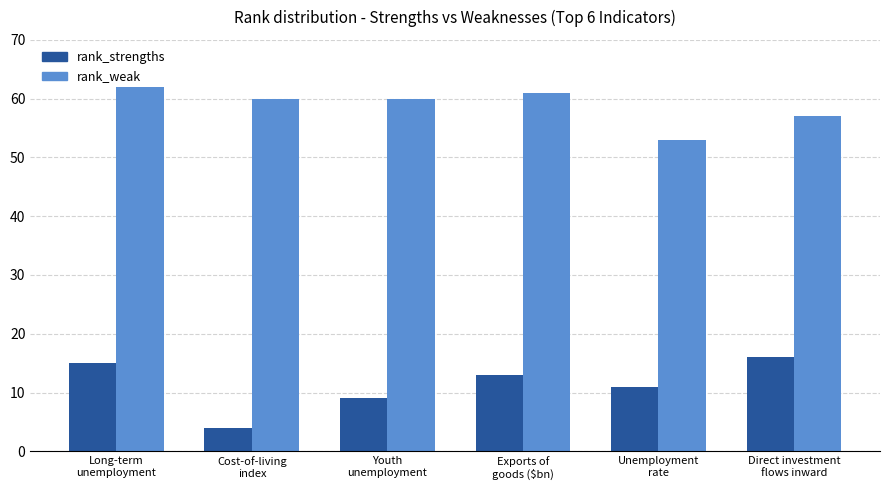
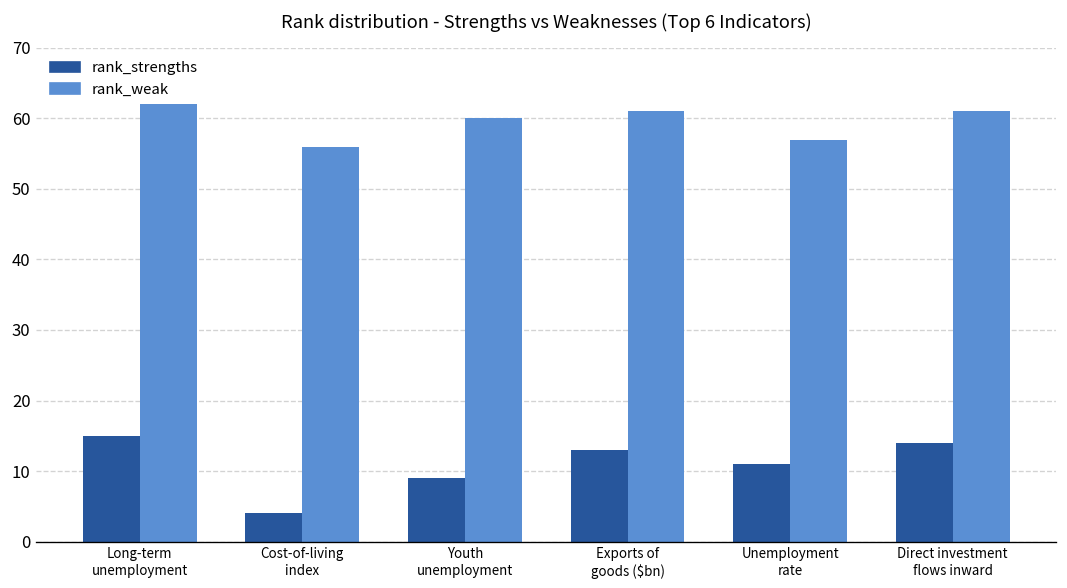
  {
    "rank_strengths": {
      "Long-term unemployment": 15,
      "Cost-of-living index": 4,
      "Youth unemployment": 9,
      "Exports of goods ($bn)": 13,
      "Unemployment rate": 11,
-     "Direct investment flows inward": 16
+     "Direct investment flows inward": 14
    },
    "rank_weak": {
      "Long-term unemployment": 62,
-     "Cost-of-living index": 60,
+     "Cost-of-living index": 56,
      "Youth unemployment": 60,
      "Exports of goods ($bn)": 61,
-     "Unemployment rate": 53,
-     "Direct investment flows inward": 57
+     "Unemployment rate": 57,
+     "Direct investment flows inward": 61
    }
  }
